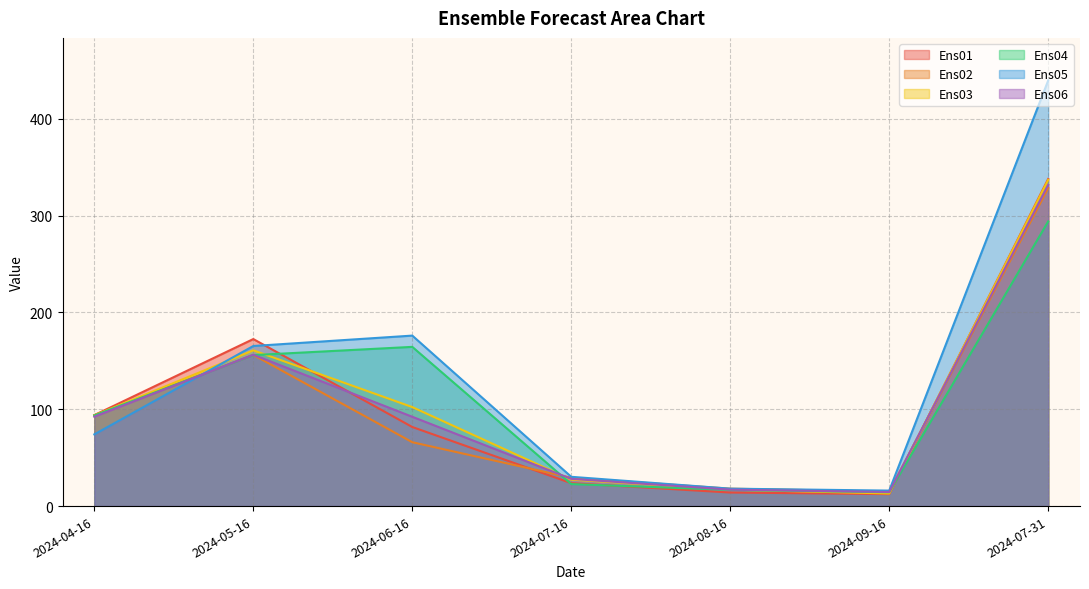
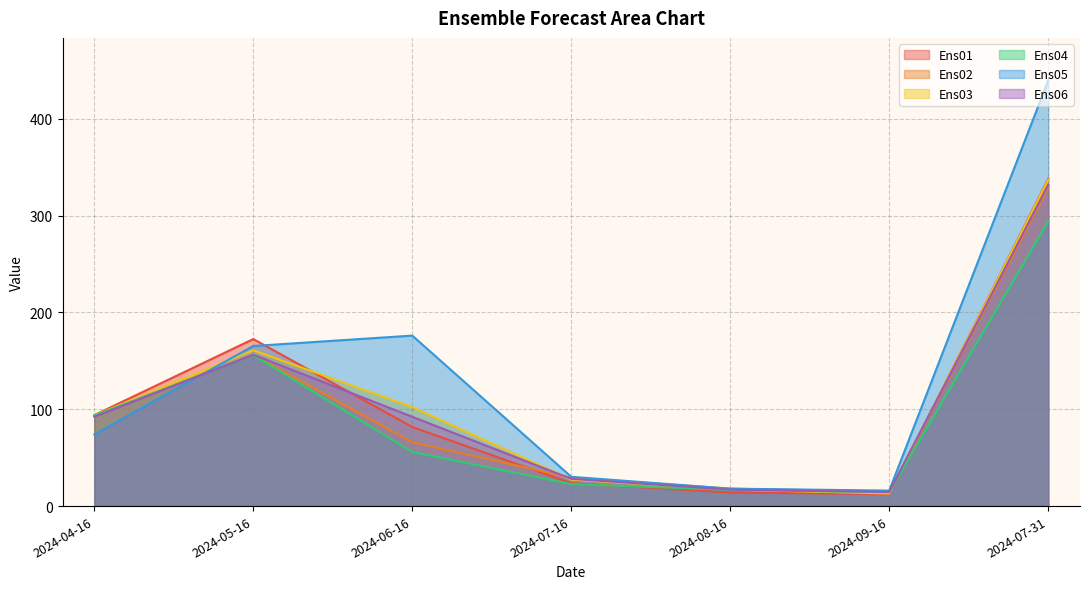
  {
    "Ens04": {
-     "2024-06-16": 160,
+     "2024-06-16": 60,
      "2024-07-31": 290
    },
    "Ens05": {
      "2024-04-16": 70,
      "2024-05-16": 170,
      "2024-06-16": 180
    },
    "Ens06": {
      "2024-06-16": 90,
      "2024-07-31": 330
    }
  }
